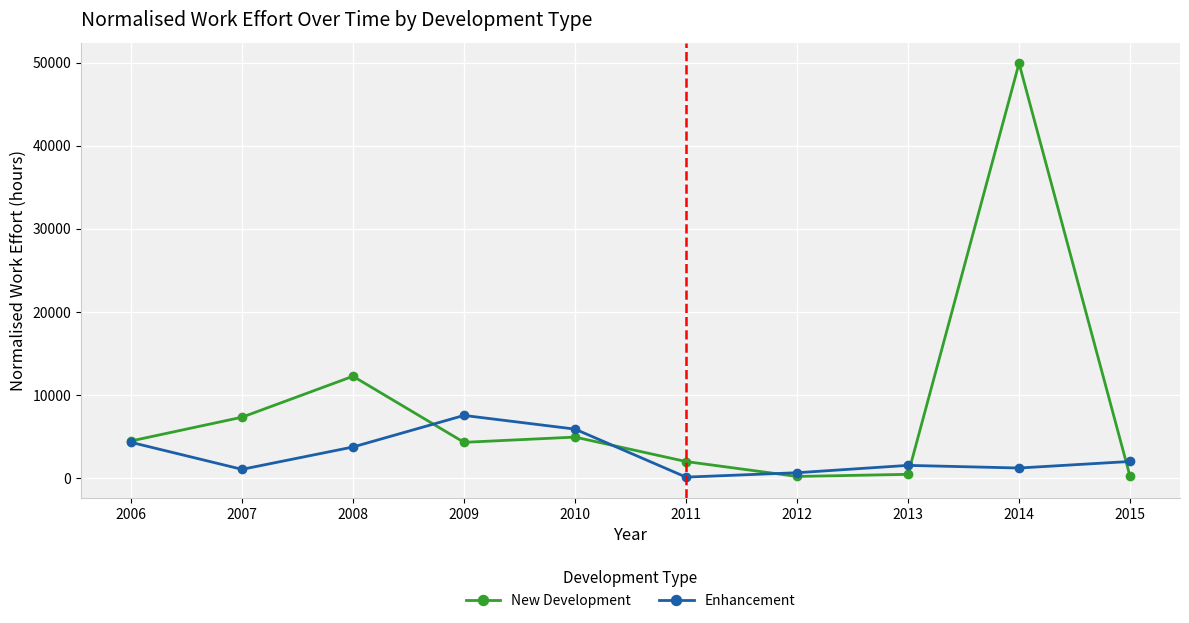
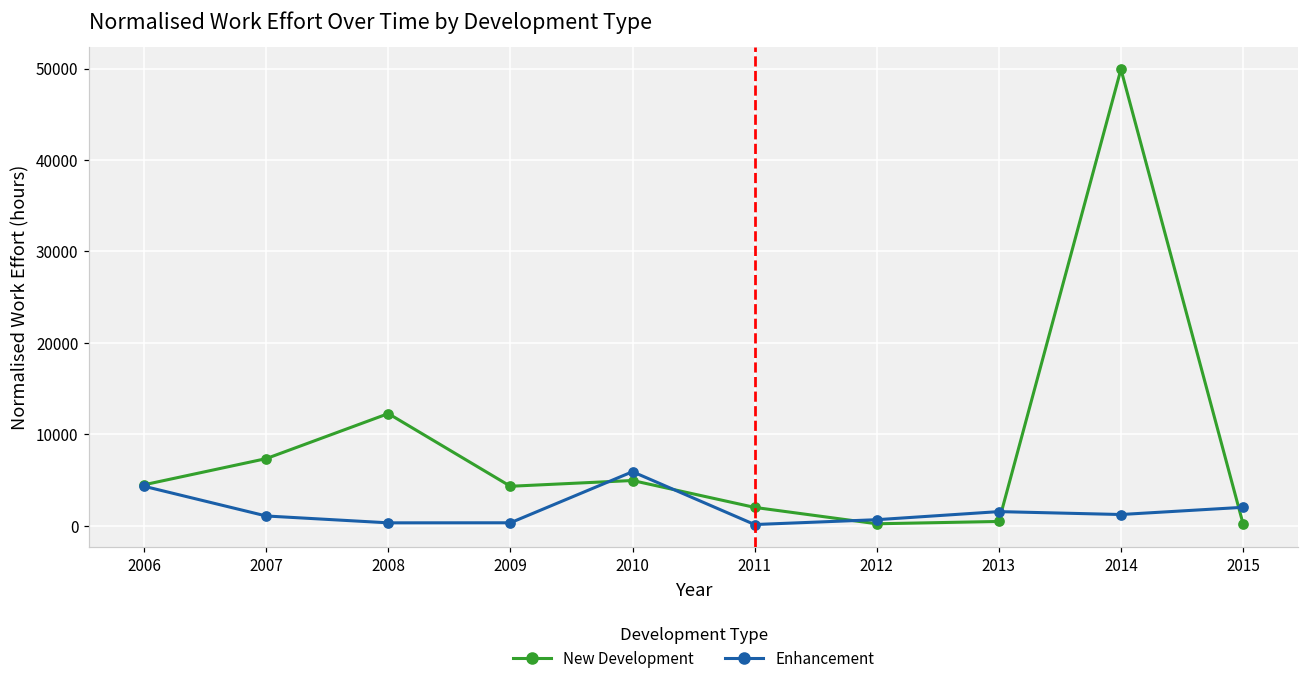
  {
    "New Development": {
      "2007": 7000,
      "2008": 12000,
      "2009": 4000,
      "2010": 5000,
      "2011": 2000,
      "2012": 0,
      "2013": 0,
      "2014": 50000,
      "2015": 0
    },
    "Enhancement": {
      "2007": 1000,
-     "2008": 4000,
-     "2009": 8000,
+     "2008": 0,
+     "2009": 0,
      "2010": 6000,
      "2011": 0,
      "2012": 1000,
      "2013": 2000,
      "2014": 1000,
      "2015": 2000
    }
  }
